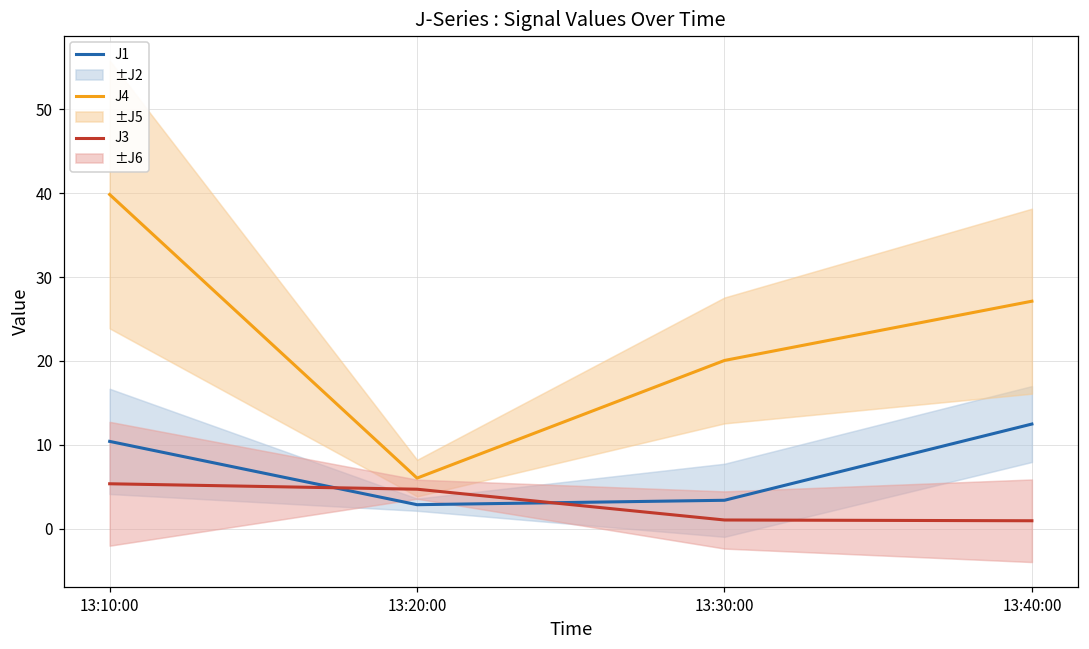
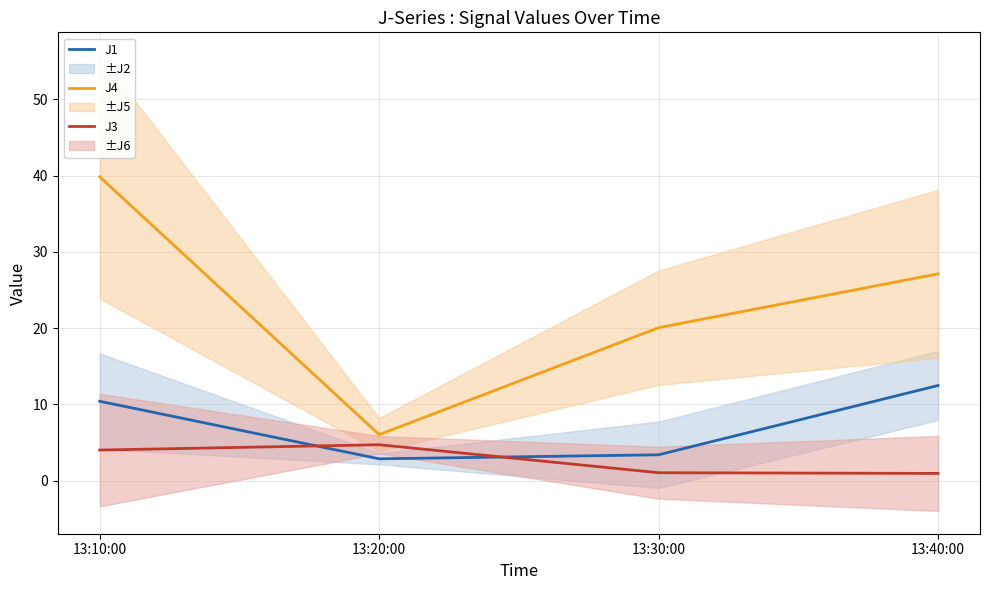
  {
    "J1": {
      "13:10:00": 10,
      "13:20:00": 3,
      "13:30:00": 3,
      "13:40:00": 12
    },
    "J4": {
      "13:10:00": 40,
      "13:30:00": 20,
      "13:40:00": 27
    },
    "J3": {
-     "13:10:00": 5,
+     "13:10:00": 4,
      "13:20:00": 5,
      "13:30:00": 1,
      "13:40:00": 1
    }
  }
